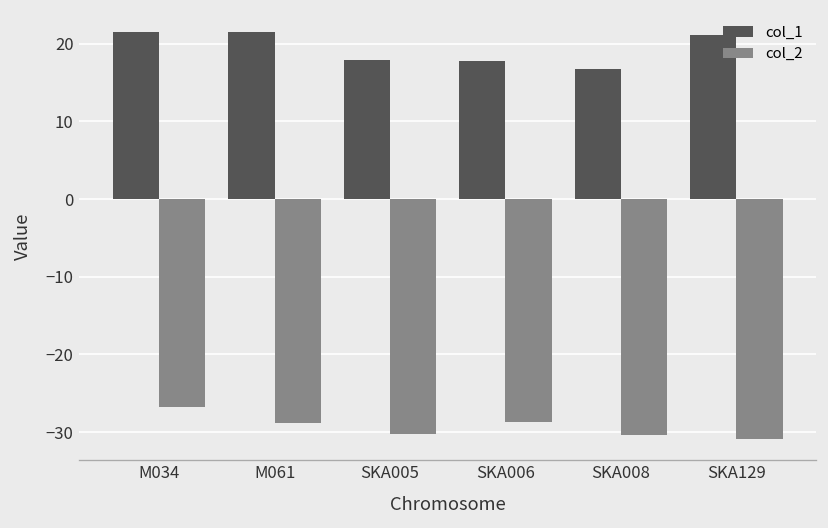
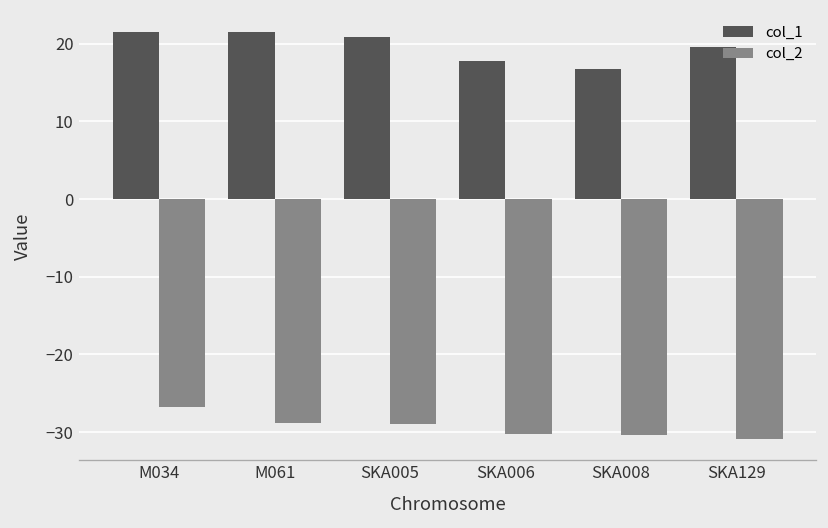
  {
    "col_1": {
      "M034": 21,
      "M061": 21,
-     "SKA005": 18,
+     "SKA005": 21,
      "SKA006": 18,
      "SKA008": 17,
-     "SKA129": 21
+     "SKA129": 20
    },
    "col_2": {
      "M034": -27,
      "M061": -29,
-     "SKA005": -30,
-     "SKA006": -29,
+     "SKA005": -29,
+     "SKA006": -30,
      "SKA008": -30,
      "SKA129": -31
    }
  }
